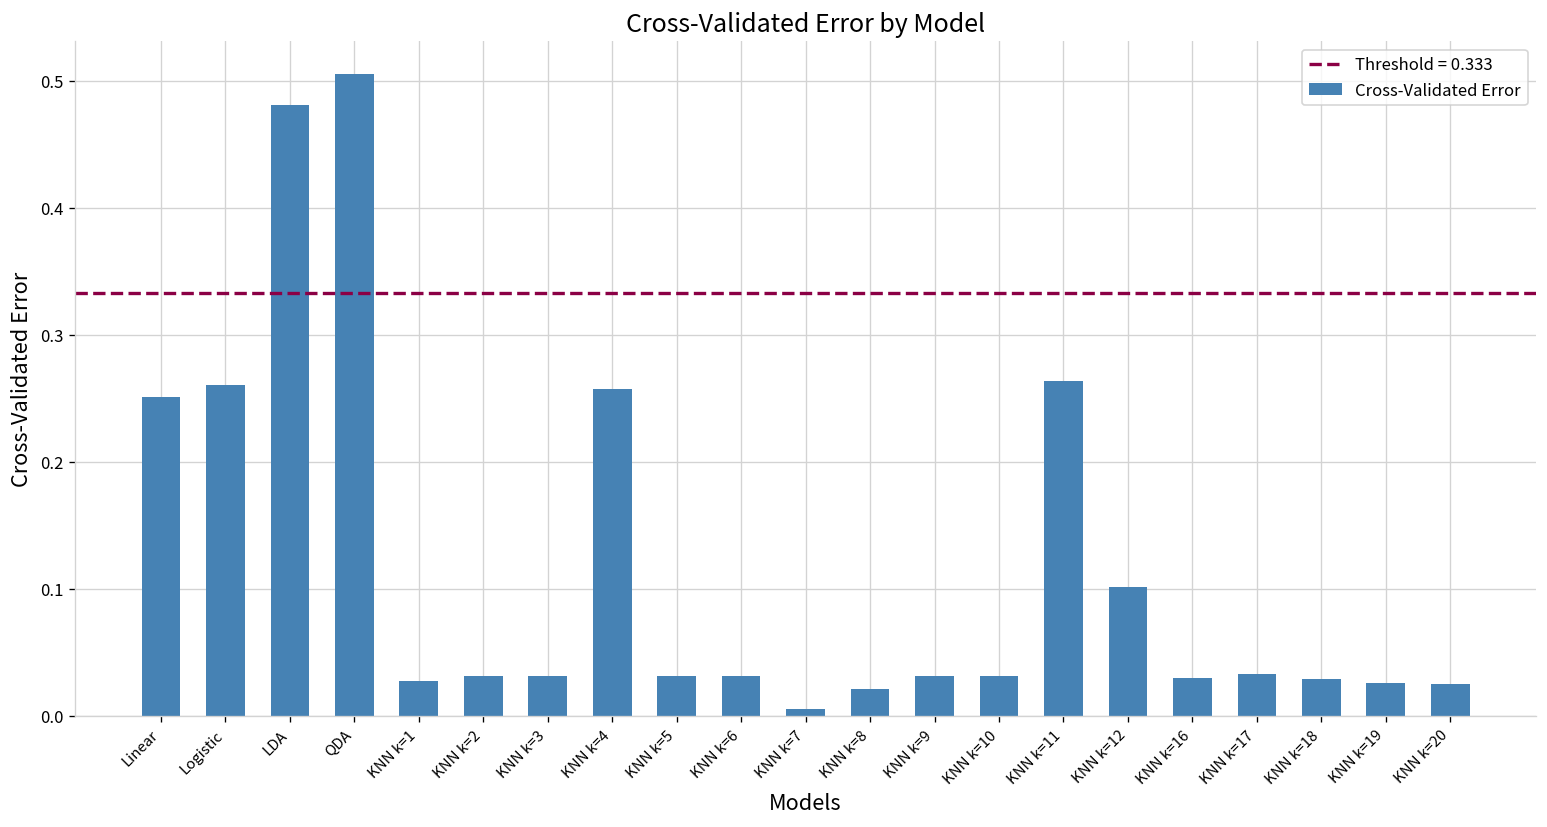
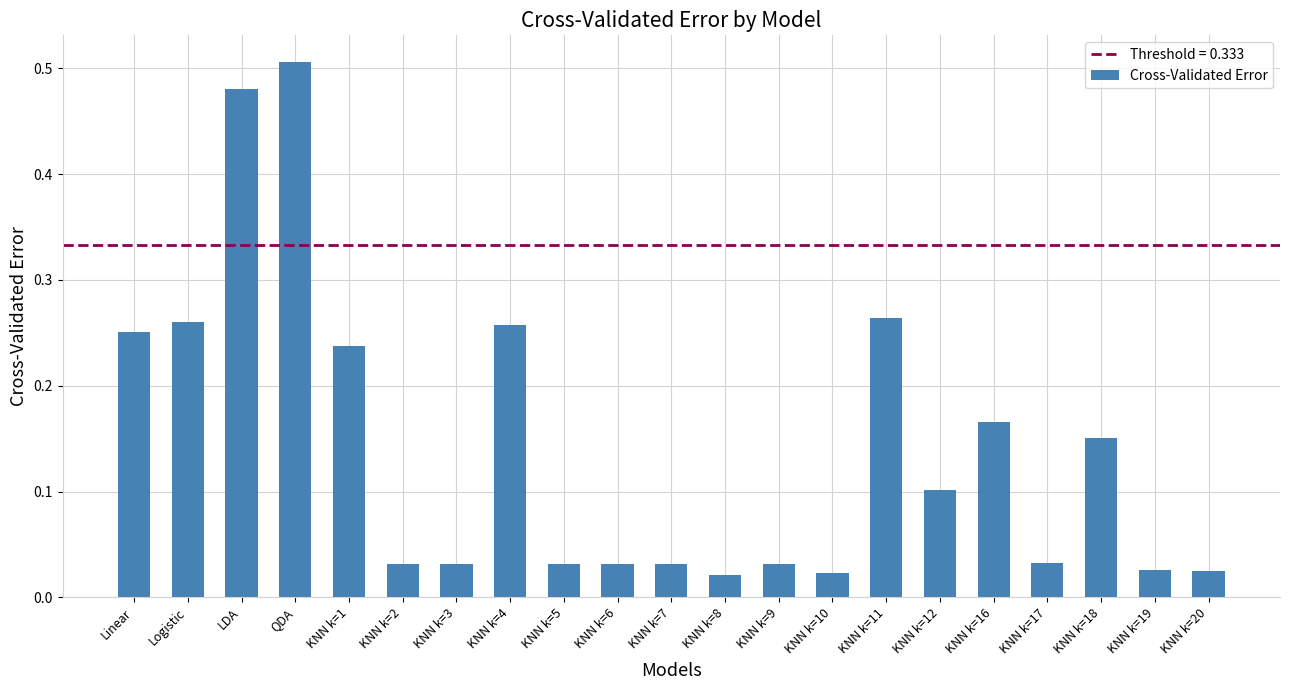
  {
    "Linear": 0.251,
    "Logistic": 0.260,
    "LDA": 0.481,
    "QDA": 0.506,
-   "KNN k=1": 0.027,
+   "KNN k=1": 0.237,
    "KNN k=2": 0.031,
    "KNN k=3": 0.031,
    "KNN k=4": 0.258,
    "KNN k=5": 0.031,
    "KNN k=6": 0.031,
-   "KNN k=7": 0.005,
+   "KNN k=7": 0.031,
    "KNN k=8": 0.021,
    "KNN k=9": 0.031,
-   "KNN k=10": 0.031,
+   "KNN k=10": 0.023,
    "KNN k=11": 0.264,
    "KNN k=12": 0.102,
-   "KNN k=16": 0.030,
+   "KNN k=16": 0.166,
    "KNN k=17": 0.033,
-   "KNN k=18": 0.029,
+   "KNN k=18": 0.151,
    "KNN k=19": 0.026,
    "KNN k=20": 0.025
  }
